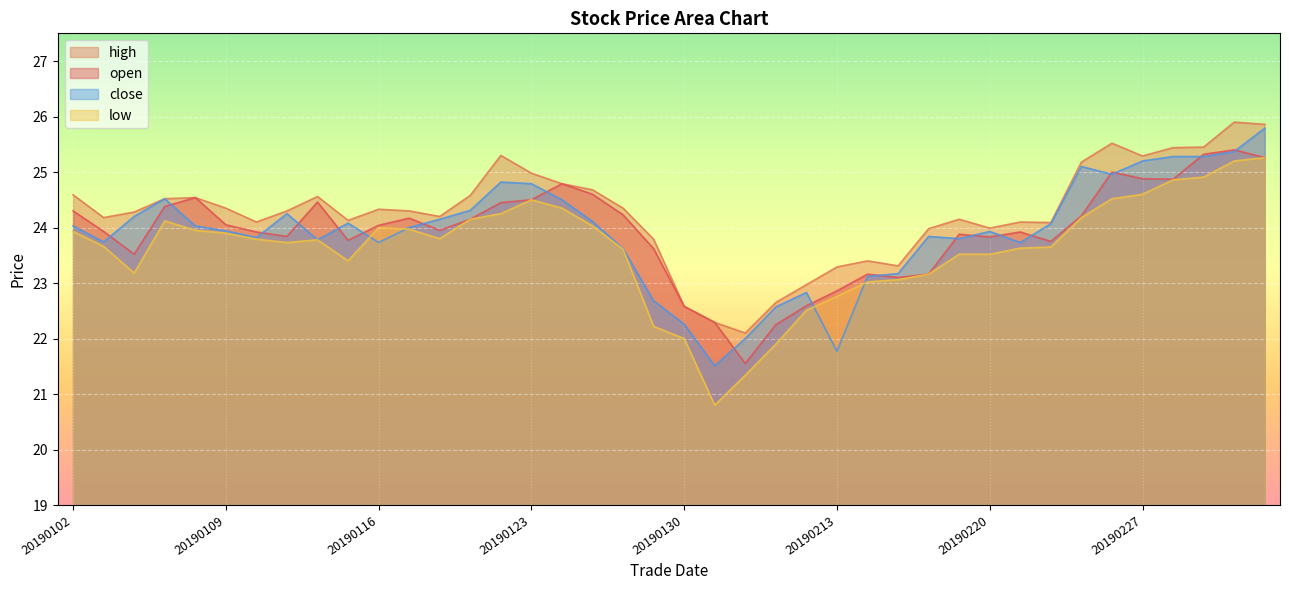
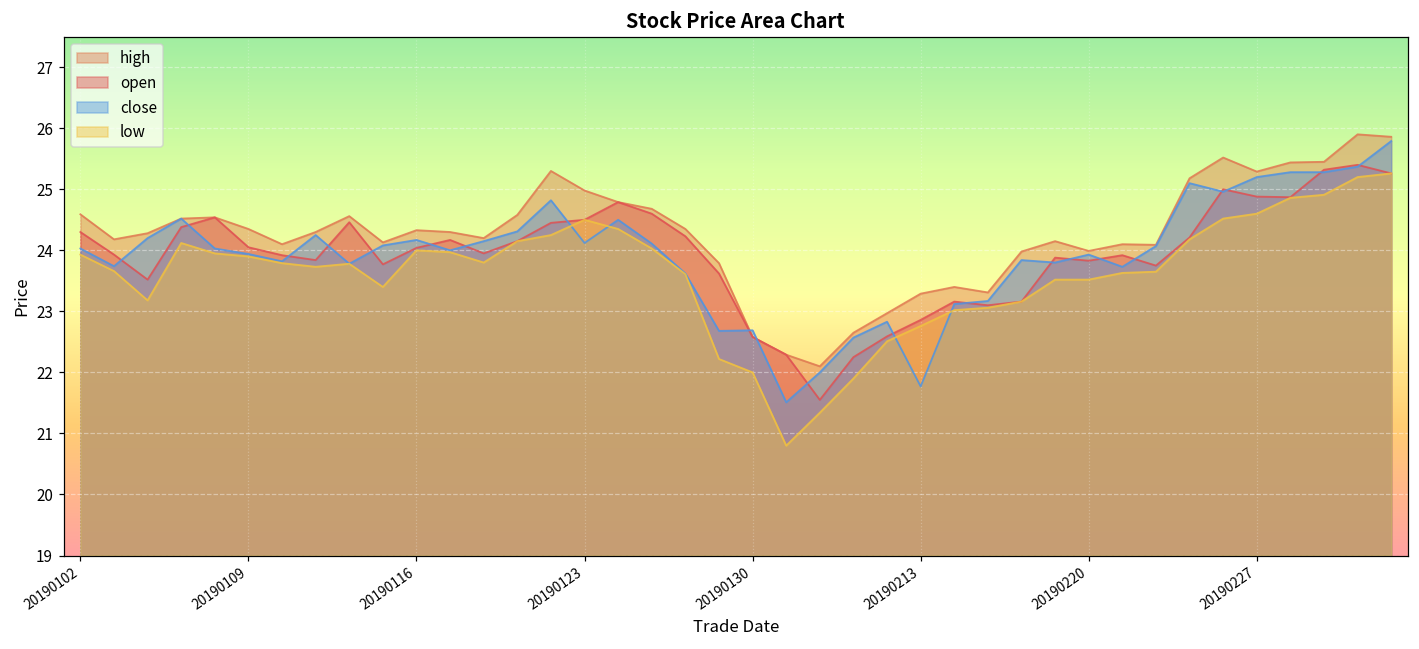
  {
    "close": {
      "20190102": 24.0,
-     "20190116": 23.7,
-     "20190123": 24.8,
-     "20190130": 22.3,
+     "20190116": 24.2,
+     "20190123": 24.1,
+     "20190130": 22.7,
      "20190213": 21.8,
      "20190220": 23.9,
      "20190227": 25.2
    }
  }
